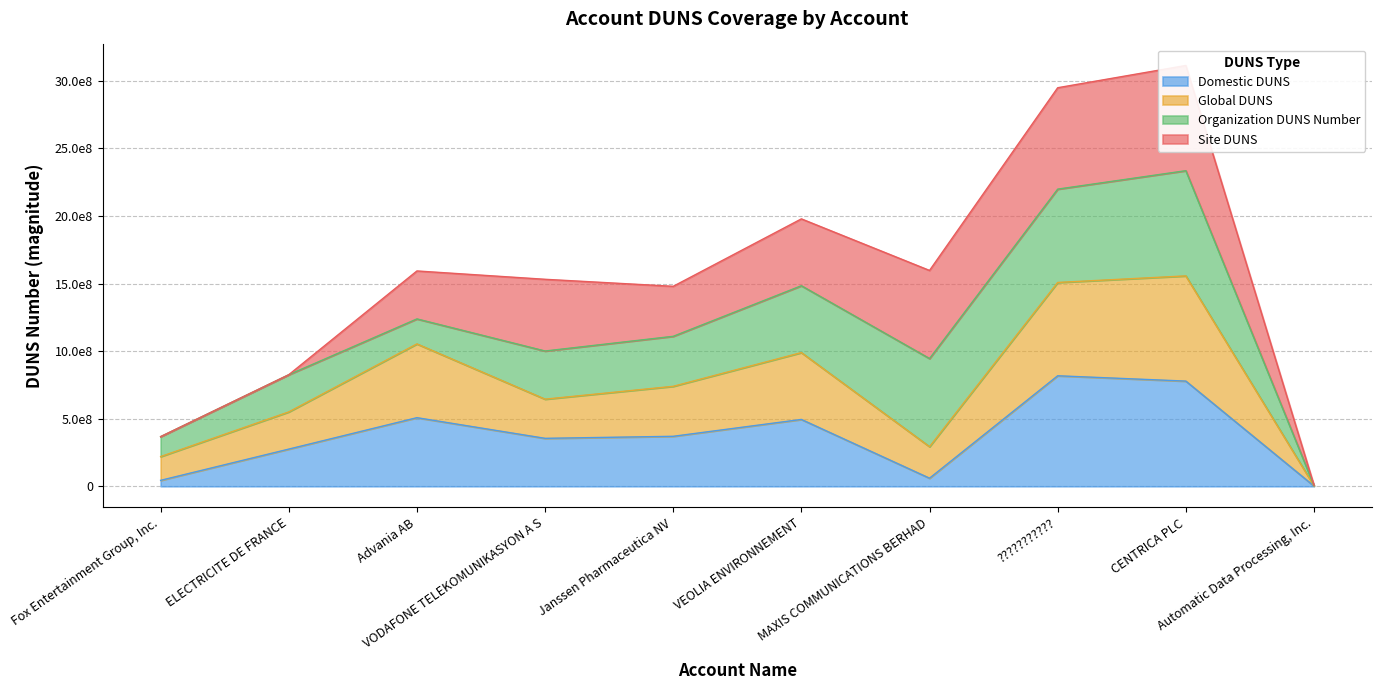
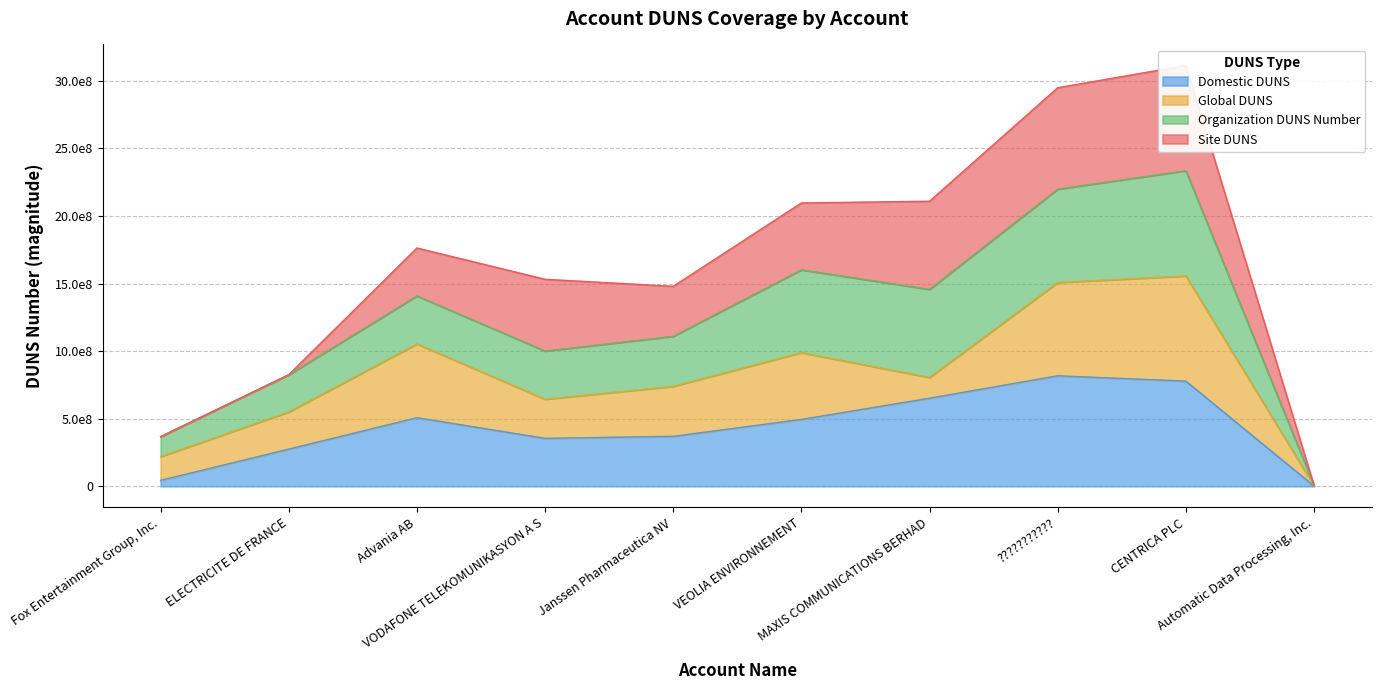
  {
    "Domestic DUNS": {
      "Fox Entertainment Group, Inc.": 40000000,
      "ELECTRICITE DE FRANCE": 280000000,
      "Advania AB": 510000000,
      "VODAFONE TELEKOMUNIKASYON A S": 350000000,
      "Janssen Pharmaceutica NV": 370000000,
      "VEOLIA ENVIRONNEMENT": 490000000,
-     "MAXIS COMMUNICATIONS BERHAD": 60000000,
+     "MAXIS COMMUNICATIONS BERHAD": 650000000,
      "???????????": 820000000,
      "CENTRICA PLC": 780000000
    },
    "Global DUNS": {
      "Fox Entertainment Group, Inc.": 180000000,
      "ELECTRICITE DE FRANCE": 280000000,
      "Advania AB": 550000000,
      "VODAFONE TELEKOMUNIKASYON A S": 290000000,
      "Janssen Pharmaceutica NV": 370000000,
      "VEOLIA ENVIRONNEMENT": 490000000,
-     "MAXIS COMMUNICATIONS BERHAD": 230000000,
+     "MAXIS COMMUNICATIONS BERHAD": 150000000,
      "???????????": 690000000,
      "CENTRICA PLC": 780000000
    },
    "Organization DUNS Number": {
-     "Advania AB": 180000000,
+     "Advania AB": 350000000,
      "VODAFONE TELEKOMUNIKASYON A S": 360000000,
      "Janssen Pharmaceutica NV": 370000000,
-     "VEOLIA ENVIRONNEMENT": 490000000,
+     "VEOLIA ENVIRONNEMENT": 610000000,
      "MAXIS COMMUNICATIONS BERHAD": 650000000,
      "???????????": 690000000,
      "CENTRICA PLC": 780000000
    },
    "Site DUNS": {
      "Advania AB": 350000000,
      "VODAFONE TELEKOMUNIKASYON A S": 530000000,
      "Janssen Pharmaceutica NV": 370000000,
      "VEOLIA ENVIRONNEMENT": 490000000,
      "MAXIS COMMUNICATIONS BERHAD": 650000000,
      "???????????": 750000000
    }
  }
